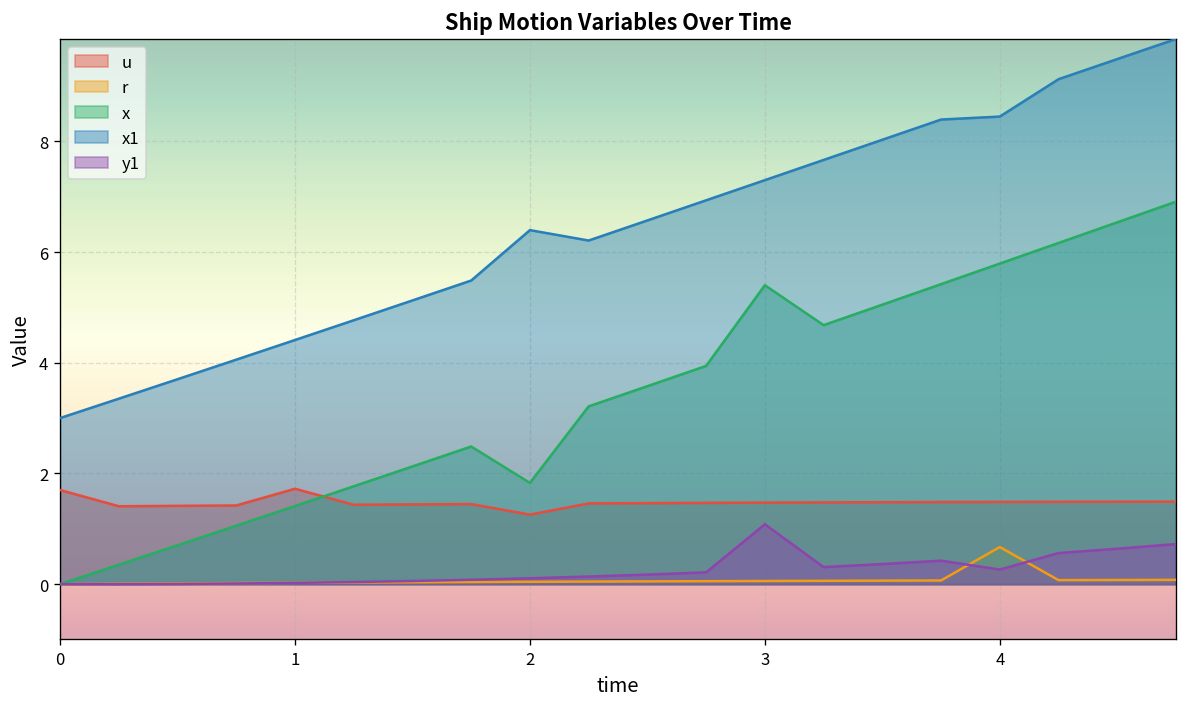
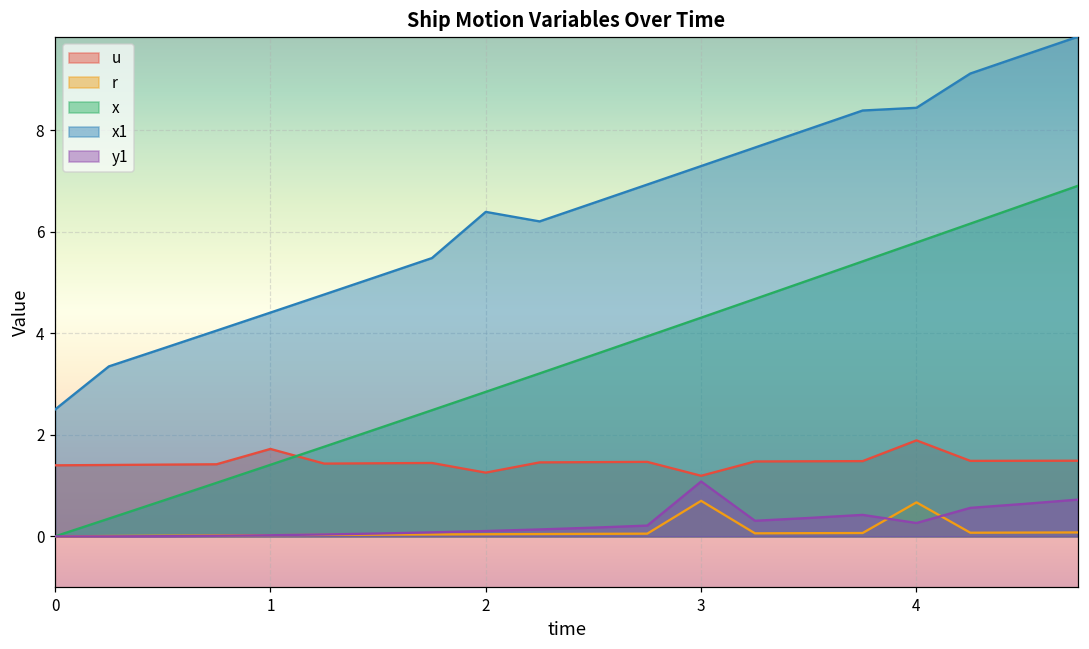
  {
    "u": {
-     "0": 1.7,
+     "0": 1.4,
      "1": 1.7,
      "2": 1.3,
-     "3": 1.5,
-     "4": 1.5
+     "3": 1.2,
+     "4": 1.9
    },
    "r": {
      "2": 0.0,
-     "3": 0.1,
+     "3": 0.7,
      "4": 0.7
    },
    "x": {
      "1": 1.4,
-     "2": 1.8,
-     "3": 5.4,
+     "2": 2.8,
+     "3": 4.3,
      "4": 5.8
    },
    "x1": {
-     "0": 3.0,
+     "0": 2.5,
      "1": 4.4,
      "2": 6.4,
      "3": 7.3,
      "4": 8.4
    },
    "y1": {
      "2": 0.1,
      "3": 1.1,
      "4": 0.3
    }
  }
